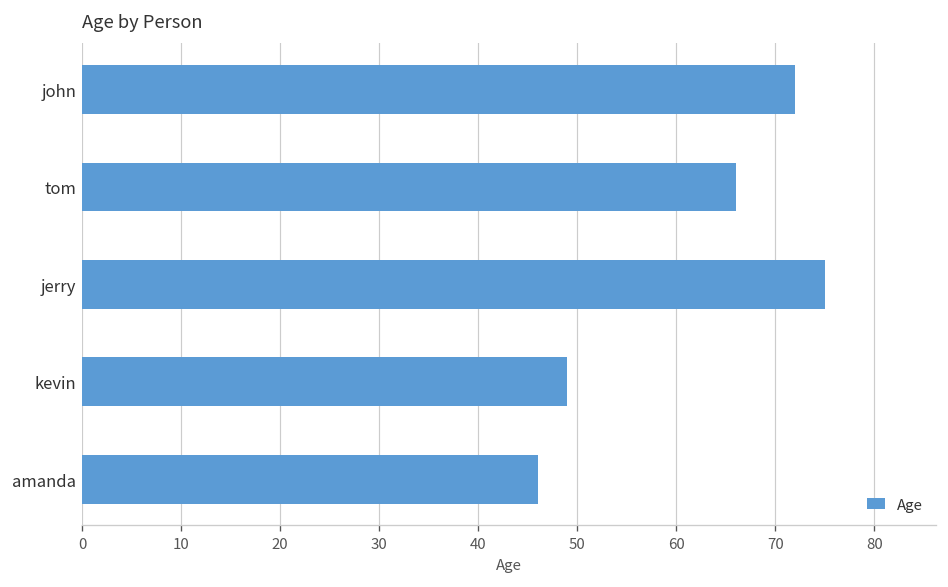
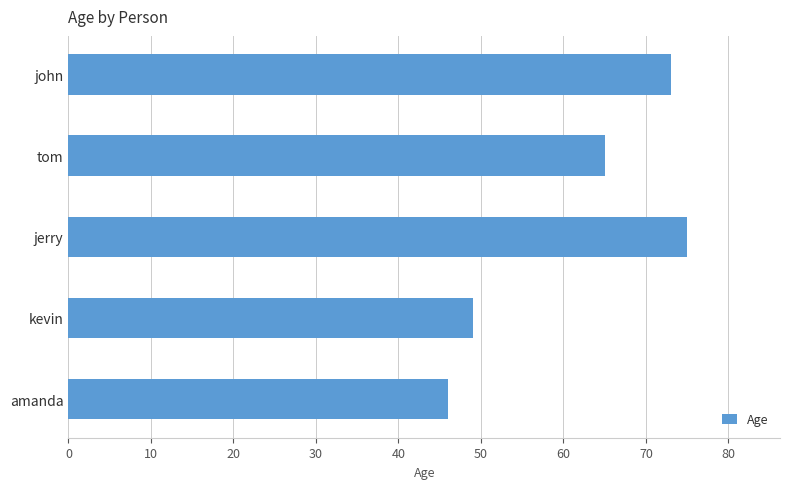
  {
-   "john": 72,
-   "tom": 66,
+   "john": 73,
+   "tom": 65,
    "jerry": 75,
    "kevin": 49,
    "amanda": 46
  }
